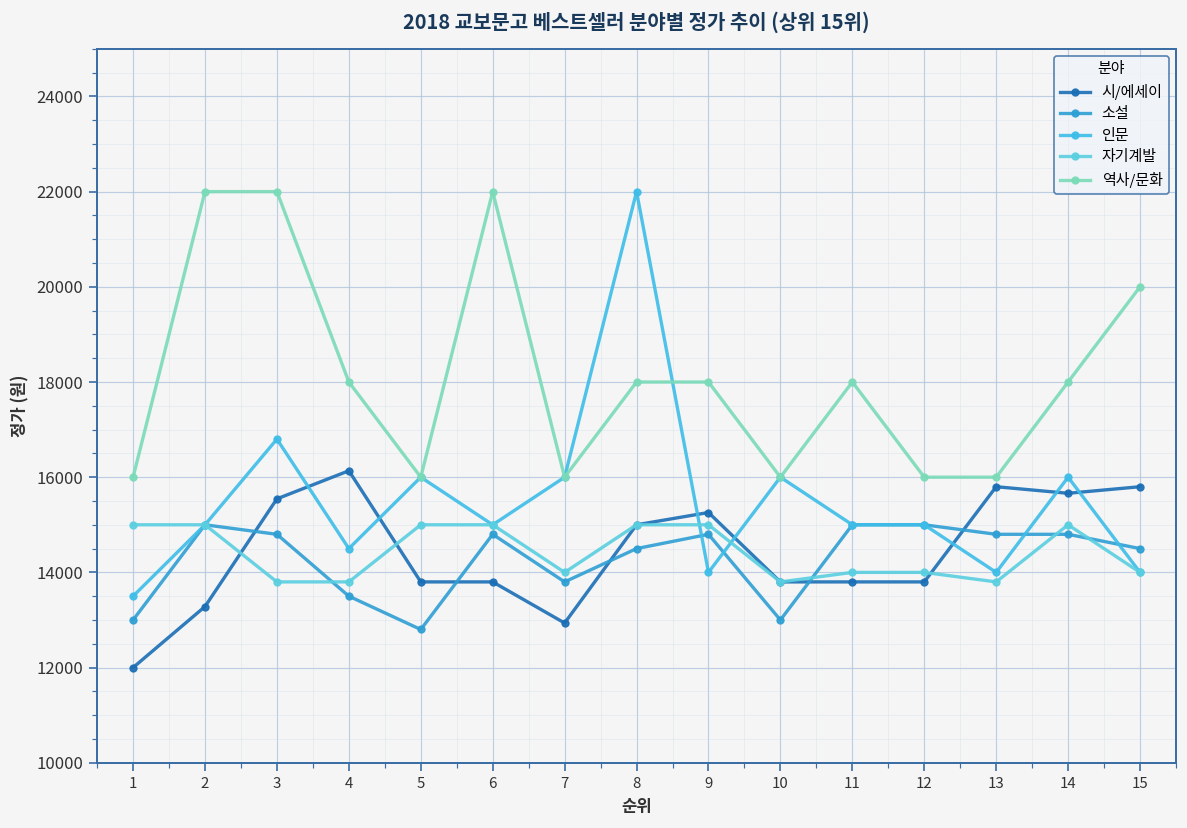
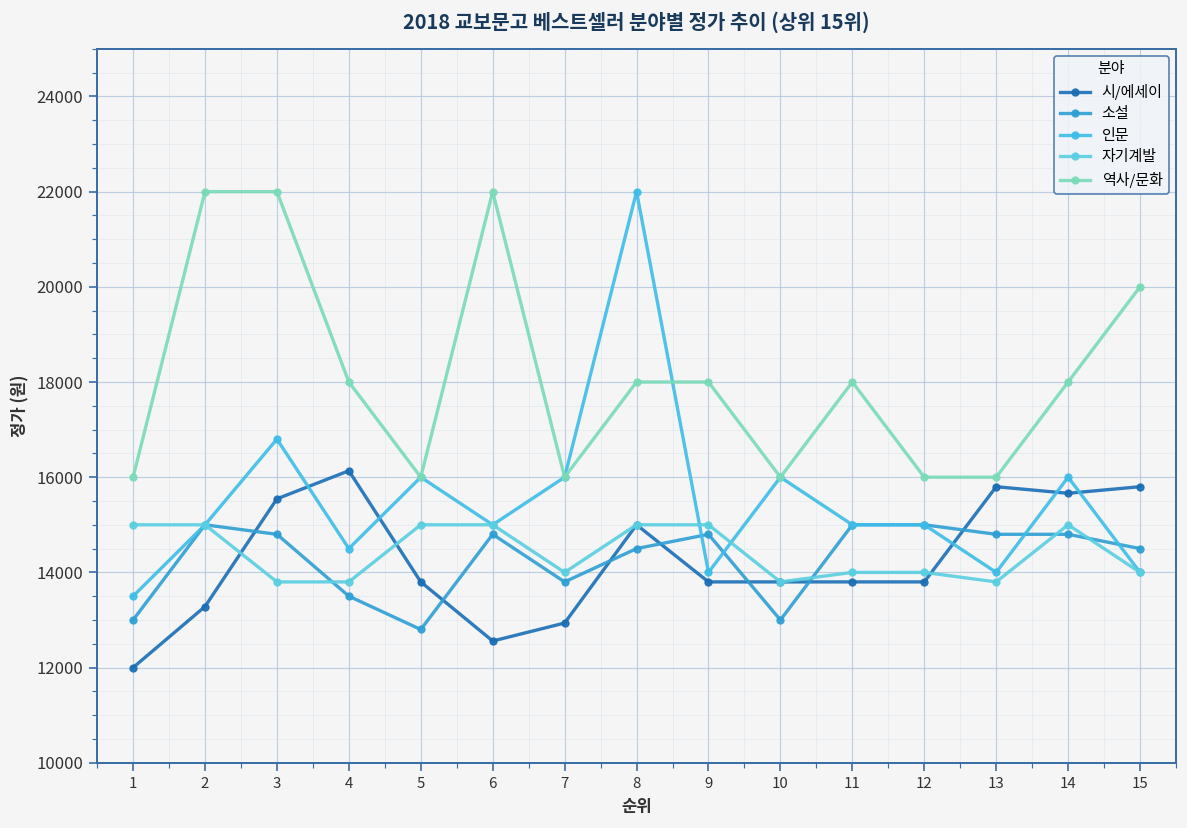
  {
    "시/에세이": {
      "1": 12000,
      "2": 13300,
      "3": 15500,
      "4": 16100,
      "5": 13800,
-     "6": 13800,
+     "6": 12600,
      "7": 12900,
-     "9": 15300,
+     "9": 13800,
      "11": 13800,
      "12": 13800,
      "13": 15800,
      "14": 15700,
      "15": 15800
    }
  }
